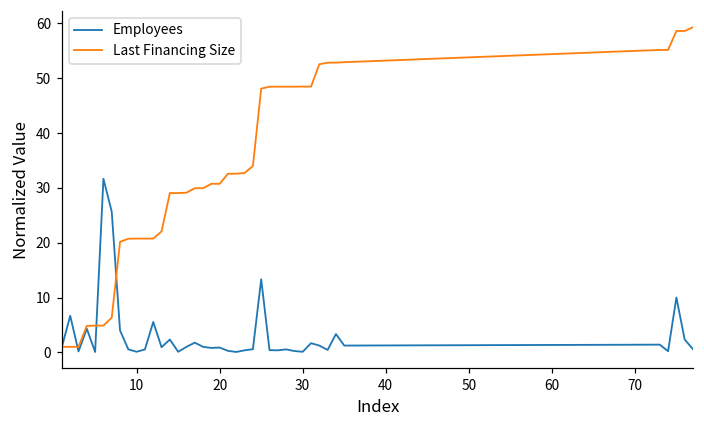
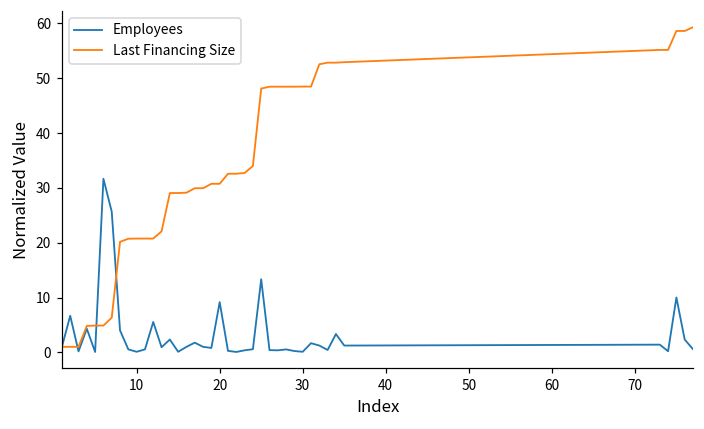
  {
    "Employees": {
      "10": 0,
-     "20": 1,
+     "20": 9,
      "30": 0
    },
    "Last Financing Size": {
      "10": 21,
      "20": 31,
      "30": 48
    }
  }
